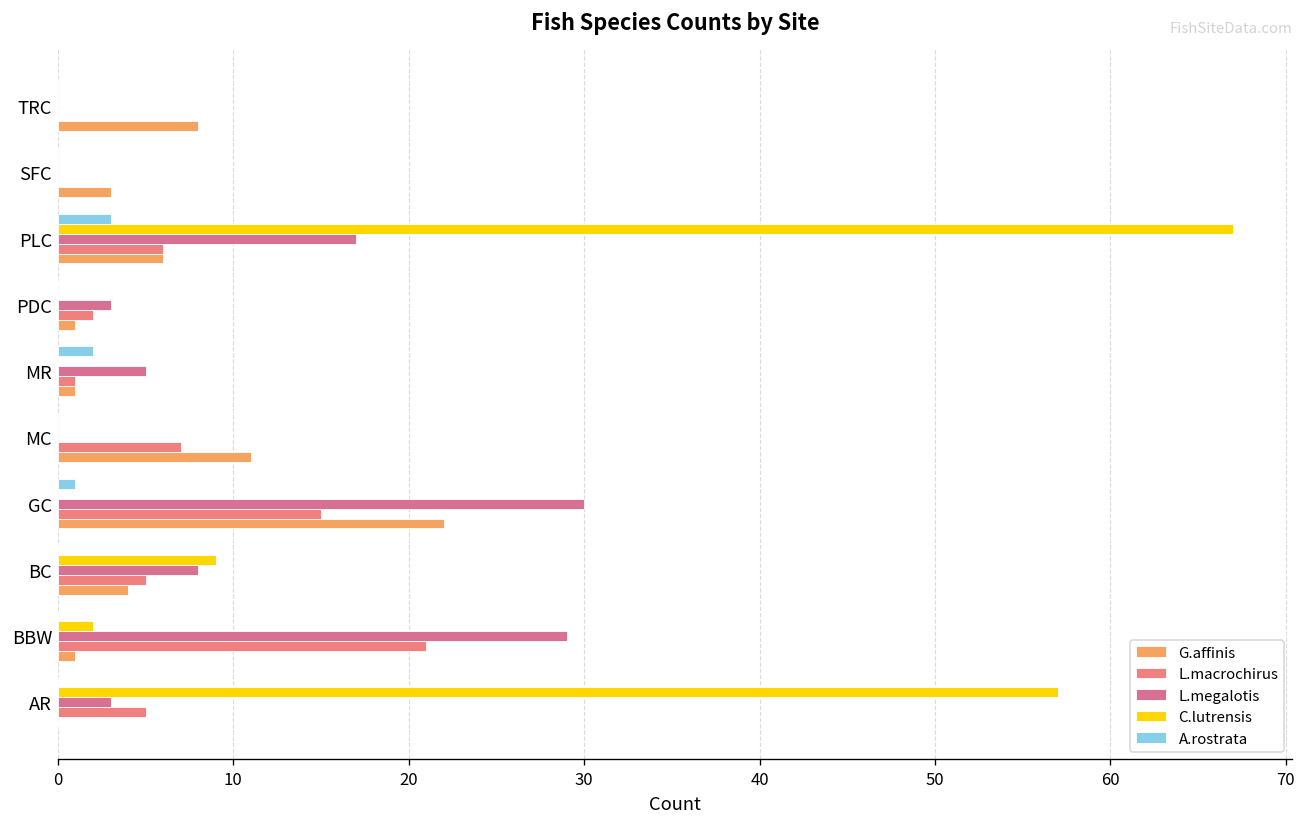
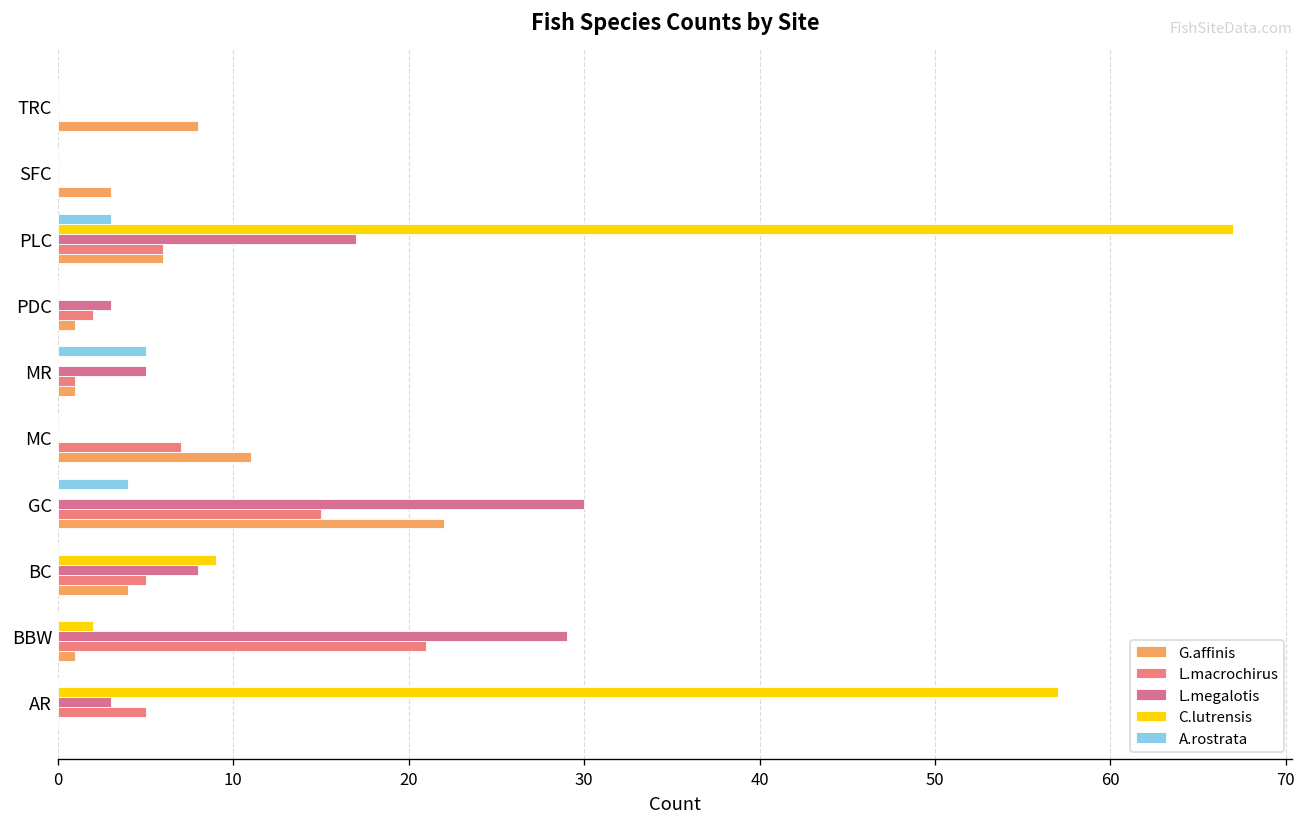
  {
    "C.lutrensis": {
      "TRC": 0,
      "SFC": 0,
      "PLC": 67,
      "PDC": 0,
      "MR": 0,
      "MC": 0,
      "GC": 0,
      "BC": 9,
      "BBW": 2,
      "AR": 57
    },
    "A.rostrata": {
      "TRC": 0,
      "SFC": 0,
      "PLC": 3,
      "PDC": 0,
-     "MR": 2,
+     "MR": 5,
      "MC": 0,
-     "GC": 1,
+     "GC": 4,
      "BC": 0,
      "BBW": 0,
      "AR": 0
    }
  }
